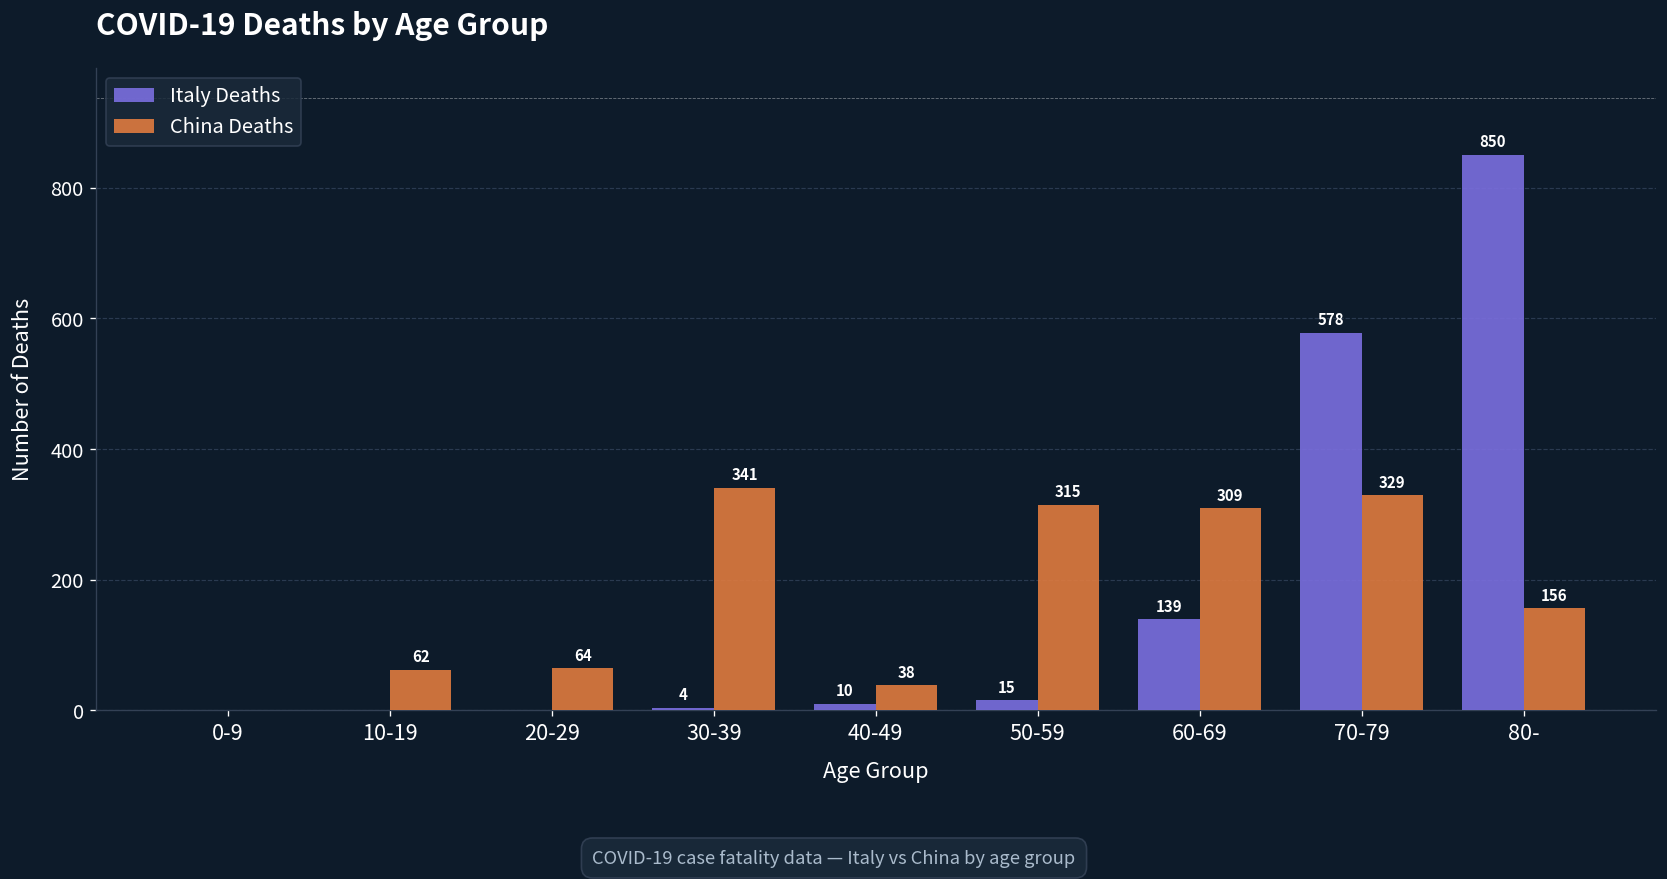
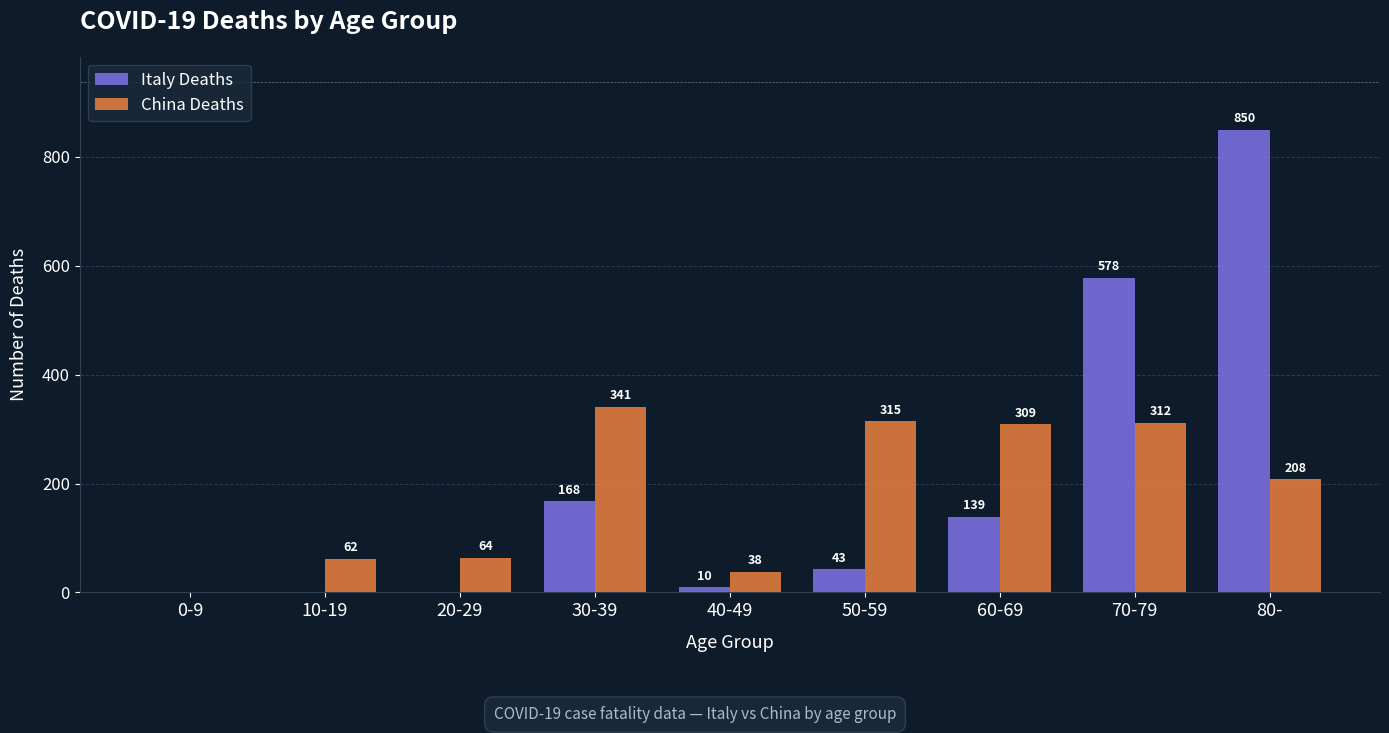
  {
    "Italy Deaths": {
-     "30-39": 4,
+     "30-39": 168,
      "40-49": 10,
-     "50-59": 15,
+     "50-59": 43,
      "60-69": 139,
      "70-79": 578,
      "80-": 850
    },
    "China Deaths": {
      "10-19": 62,
      "20-29": 64,
      "30-39": 341,
      "40-49": 38,
      "50-59": 315,
      "60-69": 309,
-     "70-79": 329,
-     "80-": 156
+     "70-79": 312,
+     "80-": 208
    }
  }
